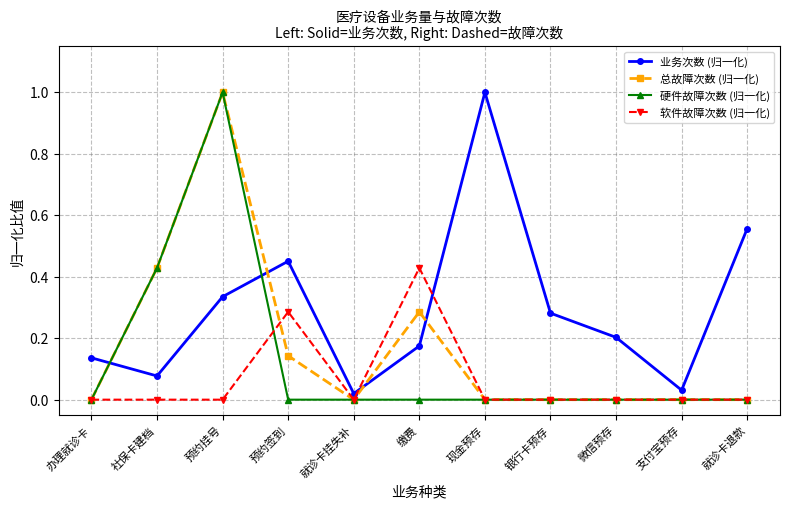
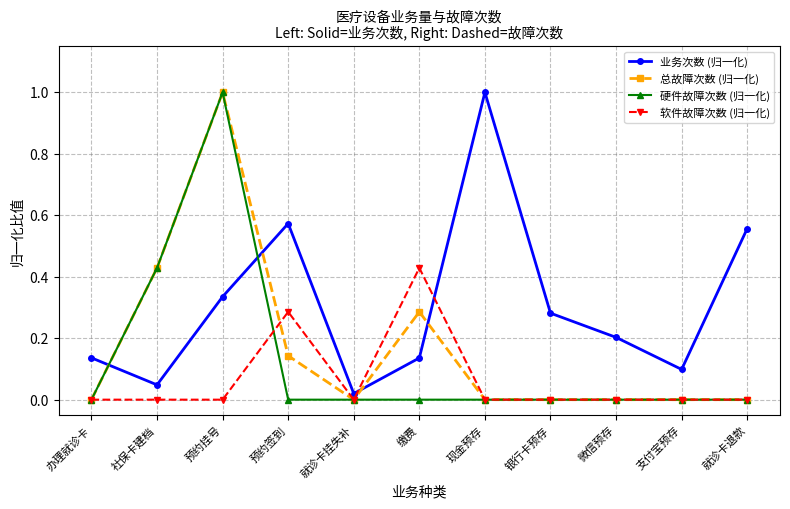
  {
    "业务次数 (归一化)": {
      "办理就诊卡": 0.14,
-     "社保卡建档": 0.08,
+     "社保卡建档": 0.05,
      "预约挂号": 0.33,
-     "预约签到": 0.45,
+     "预约签到": 0.57,
      "就诊卡挂失补": 0.02,
-     "缴费": 0.17,
+     "缴费": 0.14,
      "现金预存": 1.00,
      "银行卡预存": 0.28,
      "微信预存": 0.20,
-     "支付宝预存": 0.03,
+     "支付宝预存": 0.10,
      "就诊卡退款": 0.56
    },
    "总故障次数 (归一化)": {
      "预约签到": 0.14,
      "缴费": 0.29
    },
    "硬件故障次数 (归一化)": {
      "预约签到": 0.00,
      "缴费": 0.00
    },
    "软件故障次数 (归一化)": {
      "社保卡建档": 0.00,
      "预约挂号": 0.00,
      "预约签到": 0.29,
      "缴费": 0.43
    }
  }
